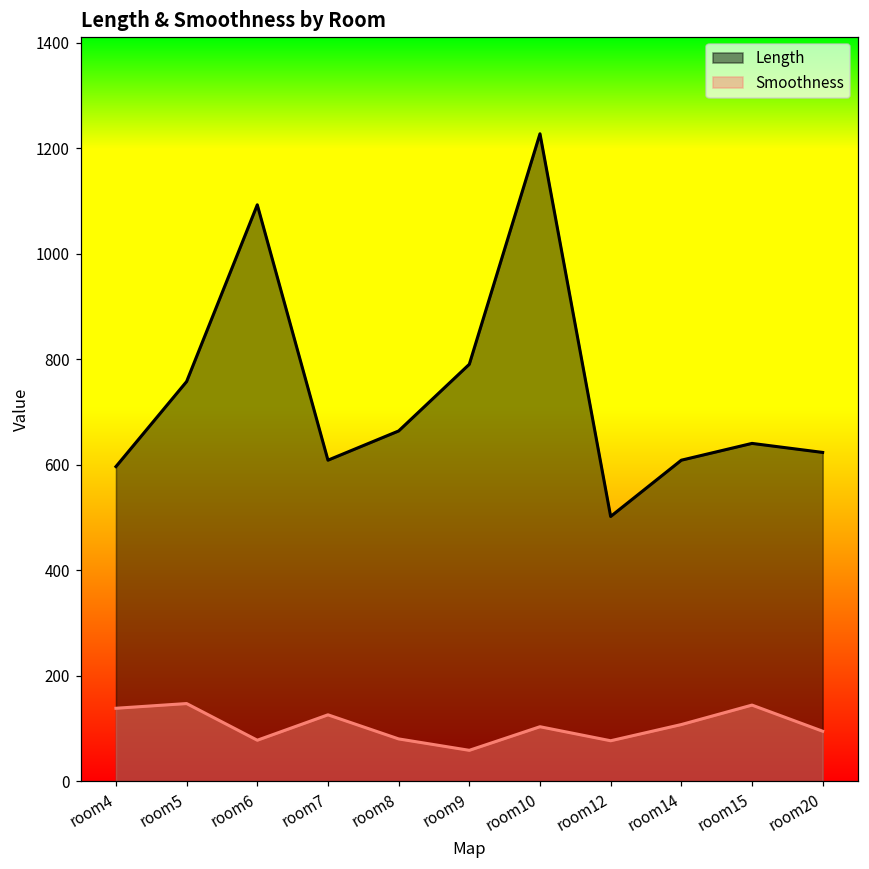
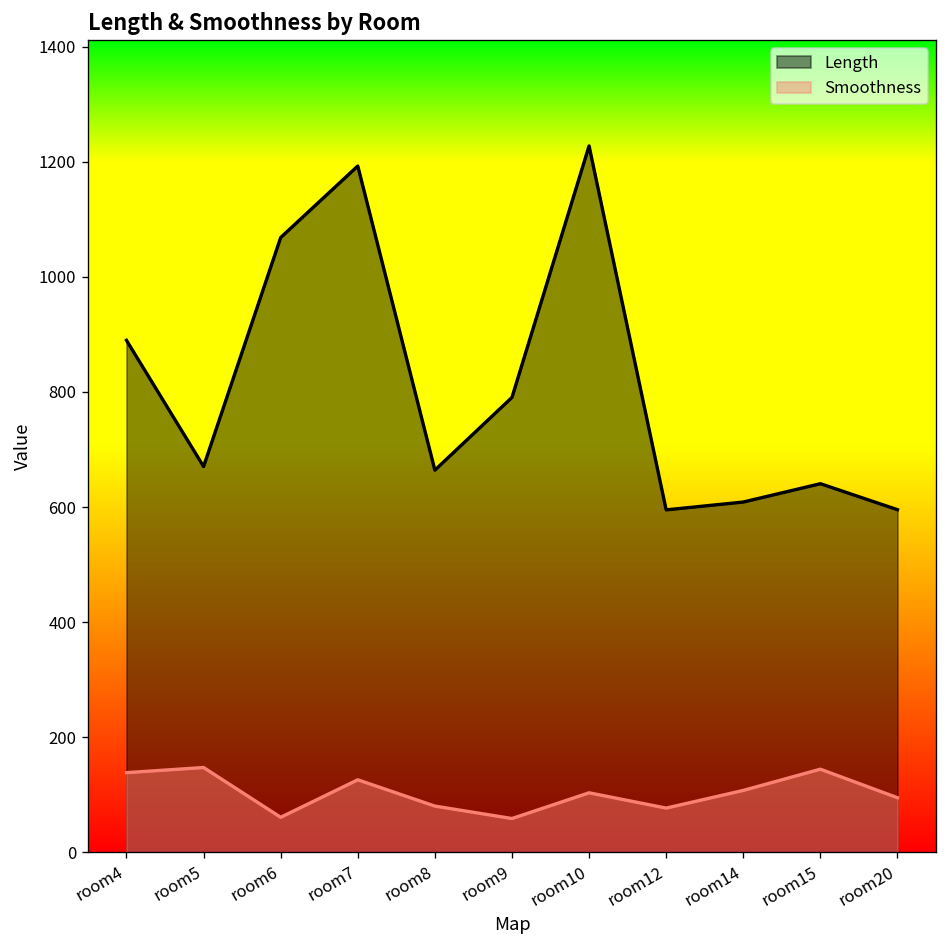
  {
    "Length": {
-     "room4": 600,
-     "room5": 760,
-     "room6": 1090,
-     "room7": 610,
+     "room4": 890,
+     "room5": 670,
+     "room6": 1070,
+     "room7": 1190,
      "room8": 660,
      "room9": 790,
      "room10": 1230,
-     "room12": 500,
+     "room12": 600,
      "room14": 610,
      "room15": 640,
-     "room20": 620
+     "room20": 600
    },
    "Smoothness": {
      "room4": 140,
      "room5": 150,
-     "room6": 80,
+     "room6": 60,
      "room7": 130,
      "room8": 80,
      "room9": 60,
      "room10": 100,
      "room12": 80,
      "room14": 110,
      "room15": 140,
      "room20": 90
    }
  }
